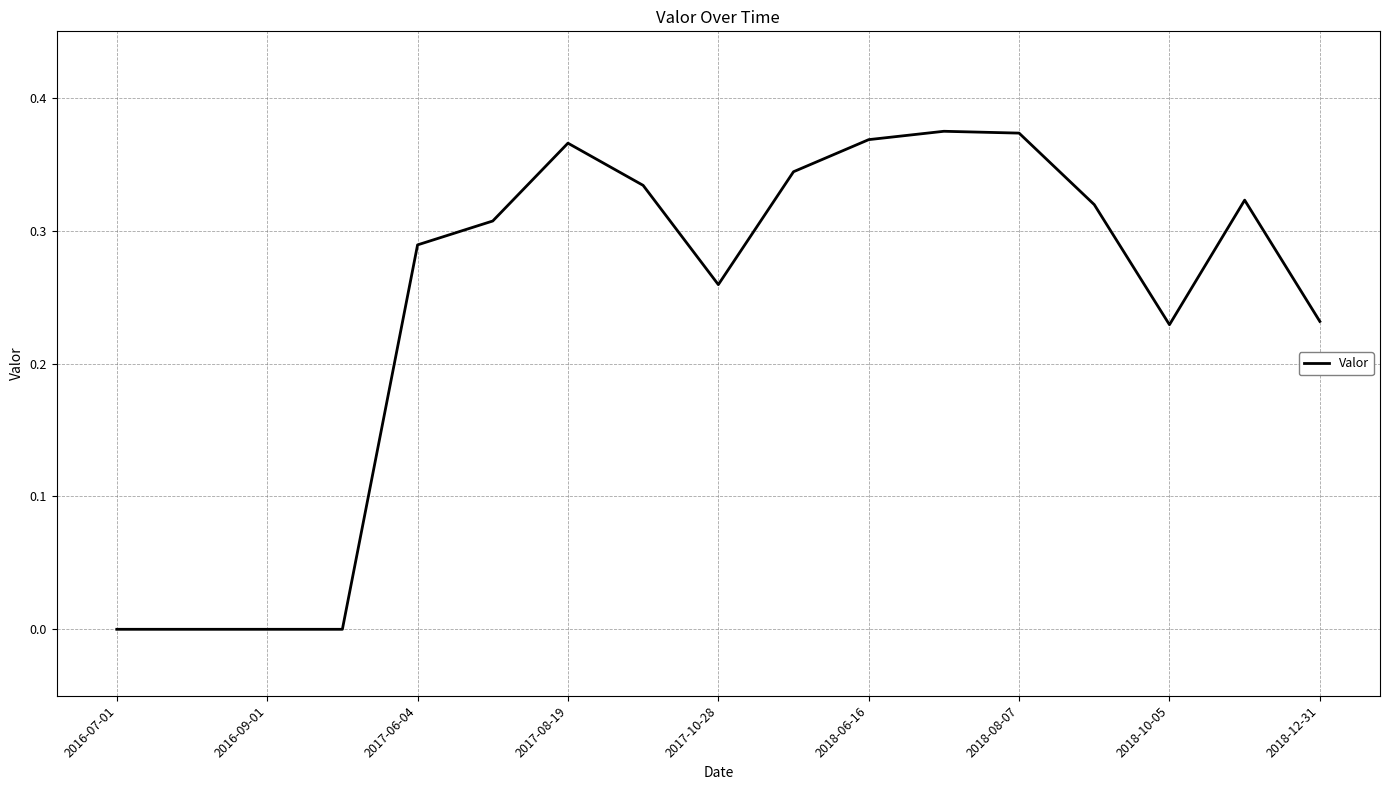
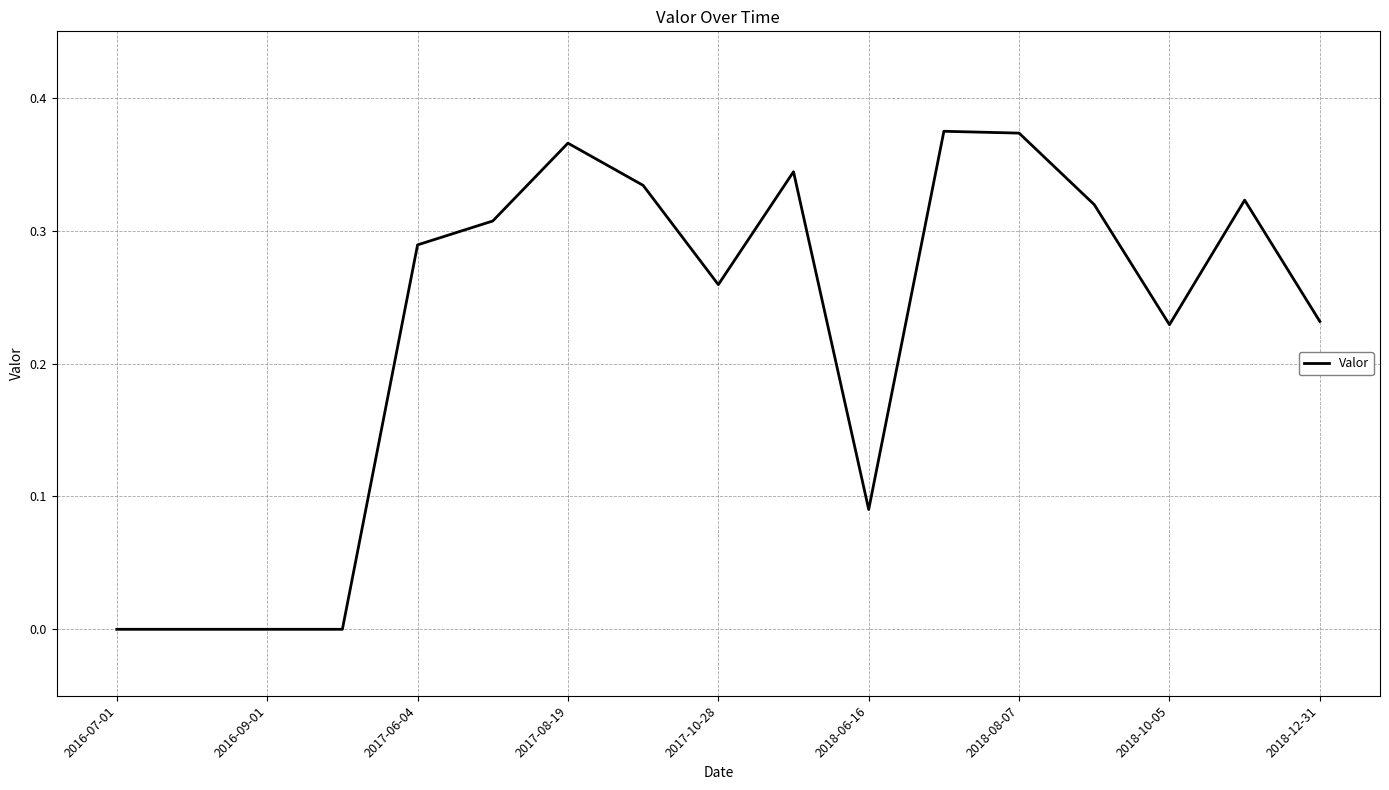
  {
    "2016-07-01": 0.000,
    "2016-09-01": 0.000,
    "2017-06-04": 0.289,
    "2017-08-19": 0.366,
    "2017-10-28": 0.259,
-   "2018-06-16": 0.368,
+   "2018-06-16": 0.090,
    "2018-08-07": 0.373,
    "2018-10-05": 0.229,
    "2018-12-31": 0.232
  }
